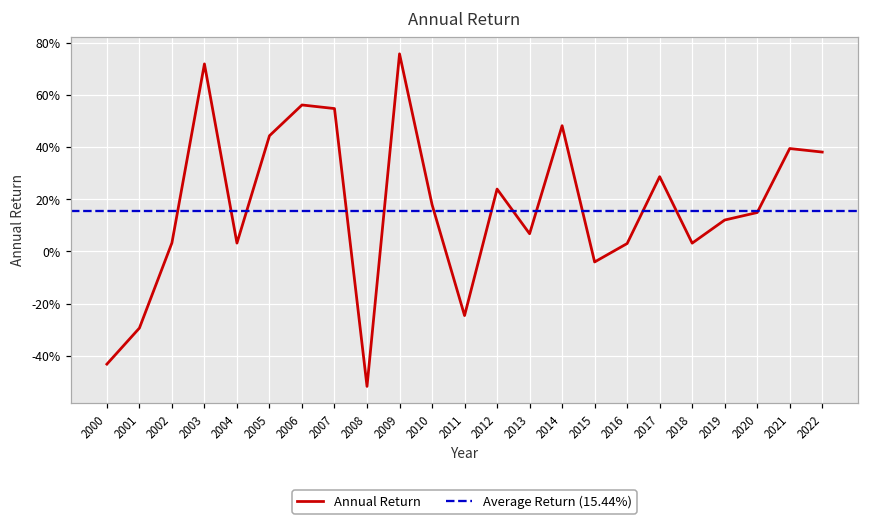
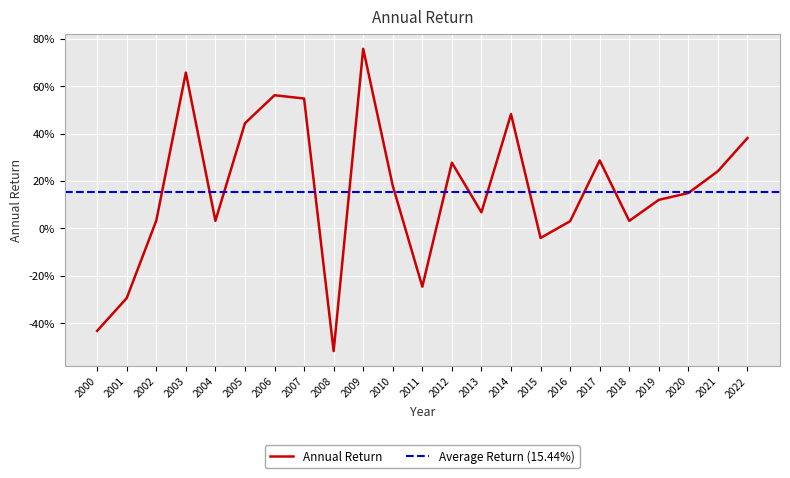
  {
    "2000": "-43%",
    "2001": "-29%",
    "2002": "3%",
-   "2003": "72%",
+   "2003": "66%",
    "2004": "3%",
    "2005": "44%",
    "2006": "56%",
    "2007": "55%",
    "2008": "-52%",
    "2009": "76%",
    "2010": "18%",
    "2011": "-25%",
-   "2012": "24%",
+   "2012": "28%",
    "2013": "7%",
    "2014": "48%",
    "2015": "-4%",
    "2016": "3%",
    "2017": "29%",
    "2018": "3%",
    "2019": "12%",
    "2020": "15%",
-   "2021": "39%",
+   "2021": "24%",
    "2022": "38%"
  }
